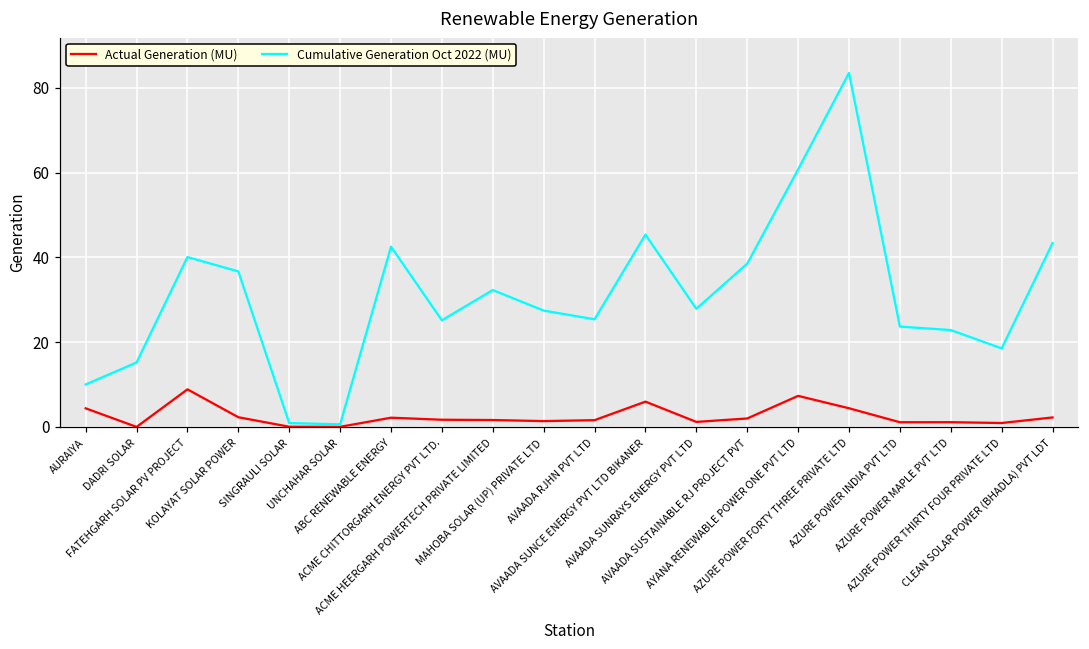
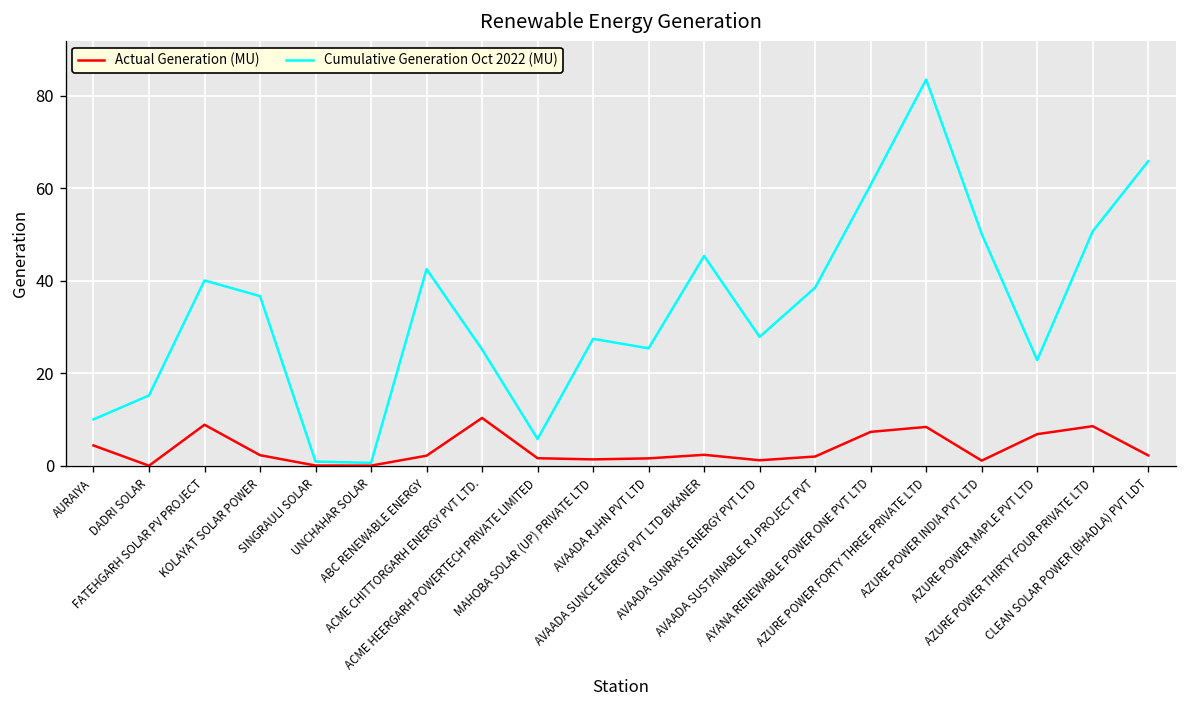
  {
    "Actual Generation (MU)": {
      "AURAIYA": 4,
      "DADRI SOLAR": 0,
      "FATEHGARH SOLAR PV PROJECT": 9,
      "KOLAYAT SOLAR POWER": 2,
      "SINGRAULI SOLAR": 0,
      "ABC RENEWABLE ENERGY": 2,
-     "ACME CHITTORGARH ENERGY PVT LTD.": 2,
+     "ACME CHITTORGARH ENERGY PVT LTD.": 10,
      "ACME HEERGARH POWERTECH PRIVATE LIMITED": 2,
      "MAHOBA SOLAR (UP) PRIVATE LTD": 1,
      "AVAADA RJHN PVT LTD": 2,
-     "AVAADA SUNCE ENERGY PVT LTD BIKANER": 6,
+     "AVAADA SUNCE ENERGY PVT LTD BIKANER": 2,
      "AVAADA SUNRAYS ENERGY PVT LTD": 1,
      "AVAADA SUSTAINABLE RJ PROJECT PVT": 2,
      "AYANA RENEWABLE POWER ONE PVT LTD": 7,
-     "AZURE POWER FORTY THREE PRIVATE LTD": 4,
+     "AZURE POWER FORTY THREE PRIVATE LTD": 8,
      "AZURE POWER INDIA PVT LTD": 1,
-     "AZURE POWER MAPLE PVT LTD": 1,
-     "AZURE POWER THIRTY FOUR PRIVATE LTD": 1,
+     "AZURE POWER MAPLE PVT LTD": 7,
+     "AZURE POWER THIRTY FOUR PRIVATE LTD": 9,
      "CLEAN SOLAR POWER (BHADLA) PVT LDT": 2
    },
    "Cumulative Generation Oct 2022 (MU)": {
      "AURAIYA": 10,
      "DADRI SOLAR": 15,
      "FATEHGARH SOLAR PV PROJECT": 40,
      "KOLAYAT SOLAR POWER": 37,
      "SINGRAULI SOLAR": 1,
      "ABC RENEWABLE ENERGY": 43,
      "ACME CHITTORGARH ENERGY PVT LTD.": 25,
-     "ACME HEERGARH POWERTECH PRIVATE LIMITED": 32,
+     "ACME HEERGARH POWERTECH PRIVATE LIMITED": 6,
      "MAHOBA SOLAR (UP) PRIVATE LTD": 27,
      "AVAADA RJHN PVT LTD": 25,
      "AVAADA SUNCE ENERGY PVT LTD BIKANER": 45,
      "AVAADA SUNRAYS ENERGY PVT LTD": 28,
      "AVAADA SUSTAINABLE RJ PROJECT PVT": 39,
      "AYANA RENEWABLE POWER ONE PVT LTD": 61,
      "AZURE POWER FORTY THREE PRIVATE LTD": 84,
-     "AZURE POWER INDIA PVT LTD": 24,
+     "AZURE POWER INDIA PVT LTD": 50,
      "AZURE POWER MAPLE PVT LTD": 23,
-     "AZURE POWER THIRTY FOUR PRIVATE LTD": 19,
-     "CLEAN SOLAR POWER (BHADLA) PVT LDT": 43
+     "AZURE POWER THIRTY FOUR PRIVATE LTD": 51,
+     "CLEAN SOLAR POWER (BHADLA) PVT LDT": 66
    }
  }
